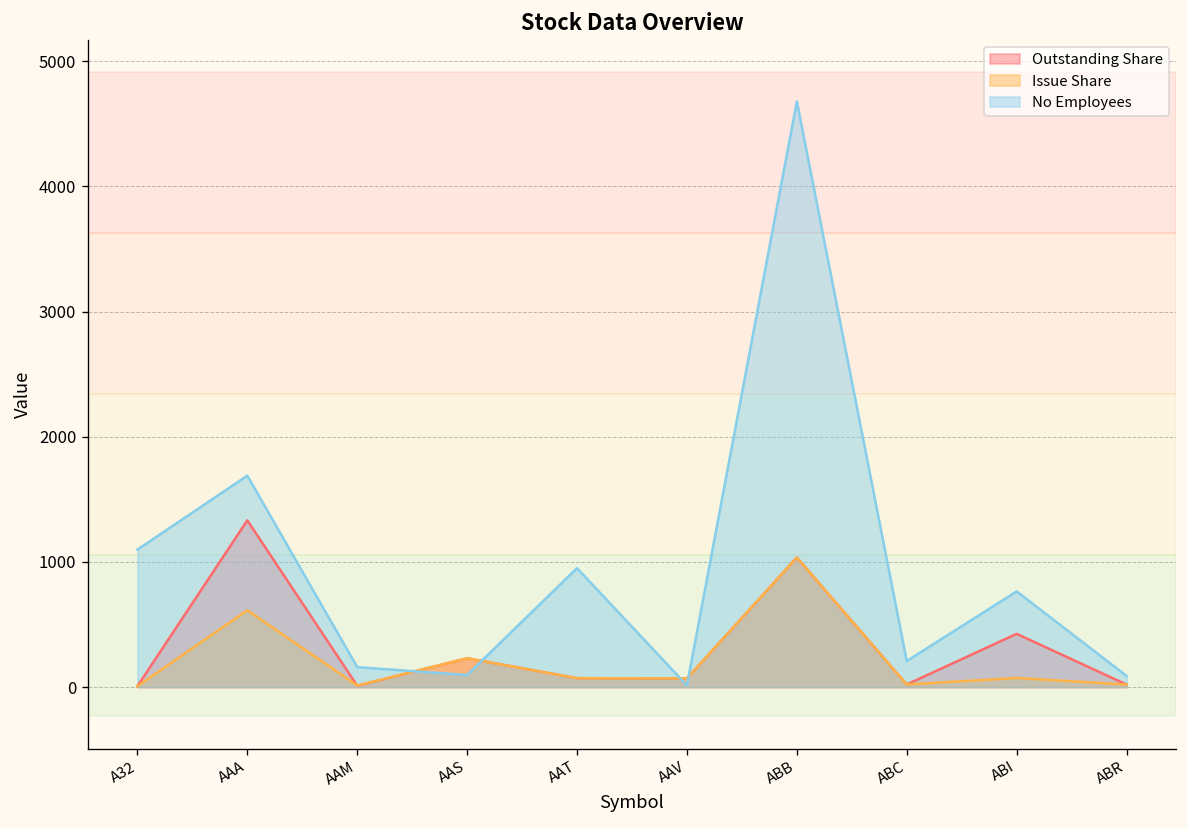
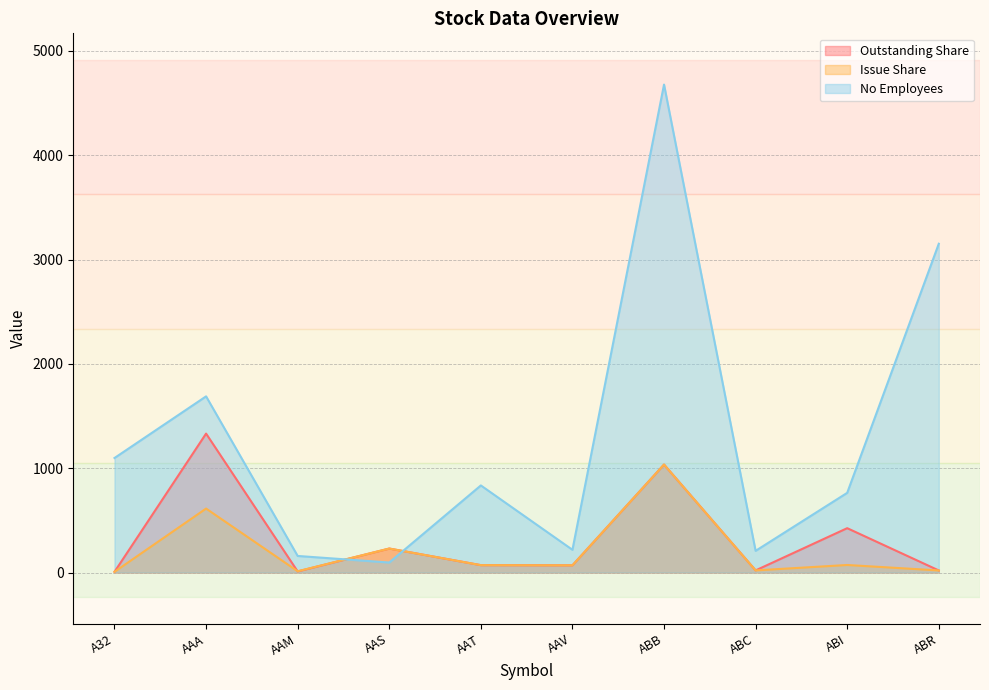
  {
    "No Employees": {
      "A32": 1100,
      "AAA": 1690,
      "AAM": 160,
      "AAS": 100,
-     "AAT": 950,
-     "AAV": 10,
+     "AAT": 840,
+     "AAV": 220,
      "ABB": 4680,
      "ABC": 210,
      "ABI": 760,
-     "ABR": 90
+     "ABR": 3150
    }
  }
